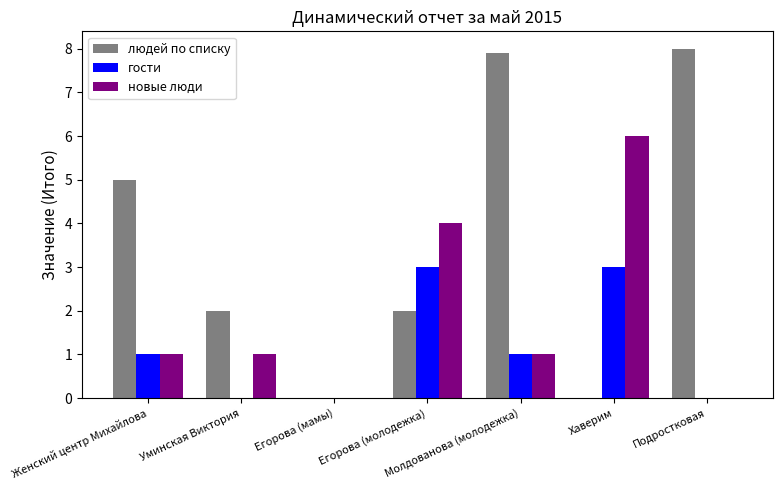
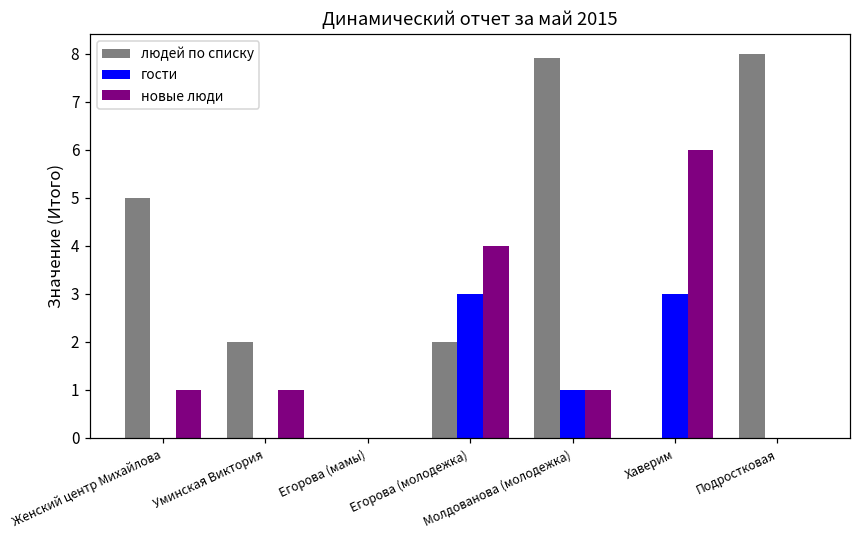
  {
    "людей по списку": {
      "Женский центр Михайлова": 5,
      "Уминская Виктория": 2,
      "Егорова (мамы)": 0,
      "Егорова (молодежка)": 2,
      "Молдованова (молодежка)": 7.9,
      "Хаверим": 0,
      "Подростковая": 8
    },
    "гости": {
-     "Женский центр Михайлова": 1,
+     "Женский центр Михайлова": 0,
      "Уминская Виктория": 0,
      "Егорова (мамы)": 0,
      "Егорова (молодежка)": 3,
      "Молдованова (молодежка)": 1,
      "Хаверим": 3,
      "Подростковая": 0
    },
    "новые люди": {
      "Женский центр Михайлова": 1,
      "Уминская Виктория": 1,
      "Егорова (мамы)": 0,
      "Егорова (молодежка)": 4,
      "Молдованова (молодежка)": 1,
      "Хаверим": 6,
      "Подростковая": 0
    }
  }
